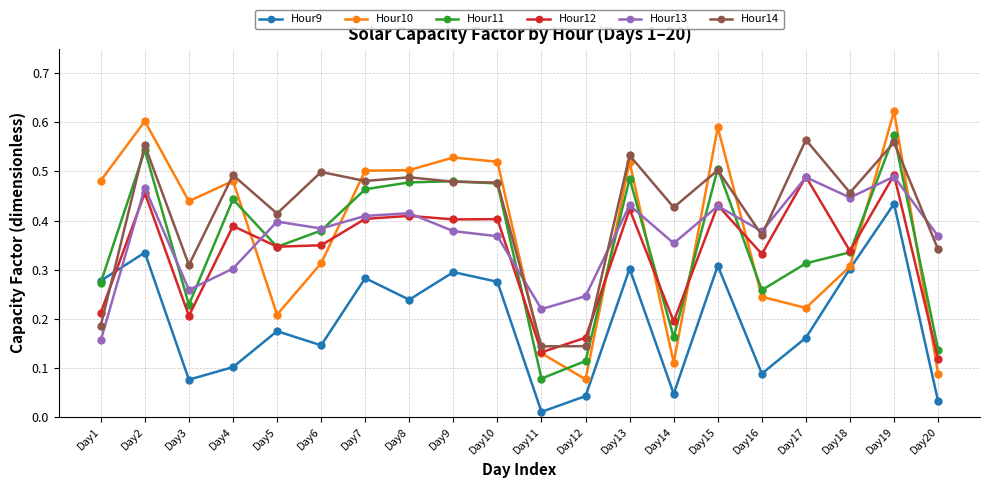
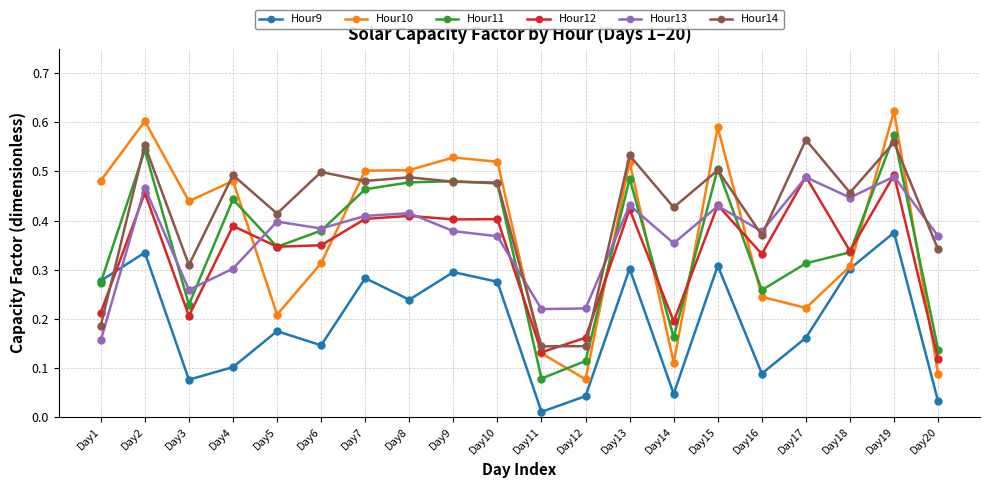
  {
    "Hour9": {
      "Day2": 0.33,
      "Day3": 0.08,
      "Day4": 0.10,
      "Day5": 0.17,
      "Day6": 0.15,
      "Day7": 0.28,
      "Day8": 0.24,
      "Day9": 0.30,
      "Day10": 0.28,
      "Day11": 0.01,
      "Day12": 0.04,
      "Day13": 0.30,
      "Day14": 0.05,
      "Day15": 0.31,
      "Day16": 0.09,
      "Day17": 0.16,
-     "Day19": 0.43,
+     "Day19": 0.38,
      "Day20": 0.03
    },
    "Hour10": {
      "Day1": 0.48,
      "Day2": 0.60,
      "Day3": 0.44,
      "Day4": 0.48,
      "Day5": 0.21,
      "Day6": 0.31,
      "Day7": 0.50,
      "Day8": 0.50,
      "Day9": 0.53,
      "Day10": 0.52,
      "Day12": 0.08,
      "Day13": 0.52,
      "Day14": 0.11,
      "Day15": 0.59,
      "Day16": 0.24,
      "Day17": 0.22,
      "Day19": 0.62,
      "Day20": 0.09
    },
    "Hour11": {
      "Day2": 0.54,
      "Day3": 0.23,
      "Day4": 0.44,
      "Day7": 0.46,
      "Day8": 0.48,
      "Day11": 0.08,
      "Day12": 0.11,
      "Day13": 0.49,
      "Day14": 0.16,
      "Day16": 0.26,
      "Day17": 0.31,
      "Day19": 0.57,
      "Day20": 0.14
    },
    "Hour12": {
      "Day1": 0.21,
      "Day2": 0.46,
      "Day3": 0.21,
      "Day4": 0.39,
      "Day6": 0.35,
      "Day7": 0.40,
      "Day8": 0.41,
      "Day9": 0.40,
      "Day10": 0.40,
      "Day12": 0.16,
      "Day13": 0.42,
      "Day14": 0.19,
      "Day16": 0.33,
      "Day20": 0.12
    },
    "Hour13": {
      "Day1": 0.16,
      "Day2": 0.47,
      "Day3": 0.26,
      "Day4": 0.30,
      "Day5": 0.40,
      "Day7": 0.41,
      "Day8": 0.41,
      "Day9": 0.38,
      "Day10": 0.37,
      "Day11": 0.22,
-     "Day12": 0.25,
+     "Day12": 0.22,
      "Day13": 0.43,
      "Day14": 0.35,
      "Day16": 0.38,
      "Day18": 0.45,
      "Day20": 0.37
    },
    "Hour14": {
      "Day1": 0.19,
      "Day2": 0.55,
      "Day3": 0.31,
      "Day4": 0.49,
      "Day5": 0.41,
      "Day6": 0.50,
      "Day7": 0.48,
      "Day8": 0.49,
      "Day11": 0.14,
      "Day12": 0.14,
      "Day13": 0.53,
      "Day14": 0.43,
      "Day16": 0.37,
      "Day17": 0.56,
      "Day18": 0.46,
      "Day19": 0.56,
      "Day20": 0.34
    }
  }
